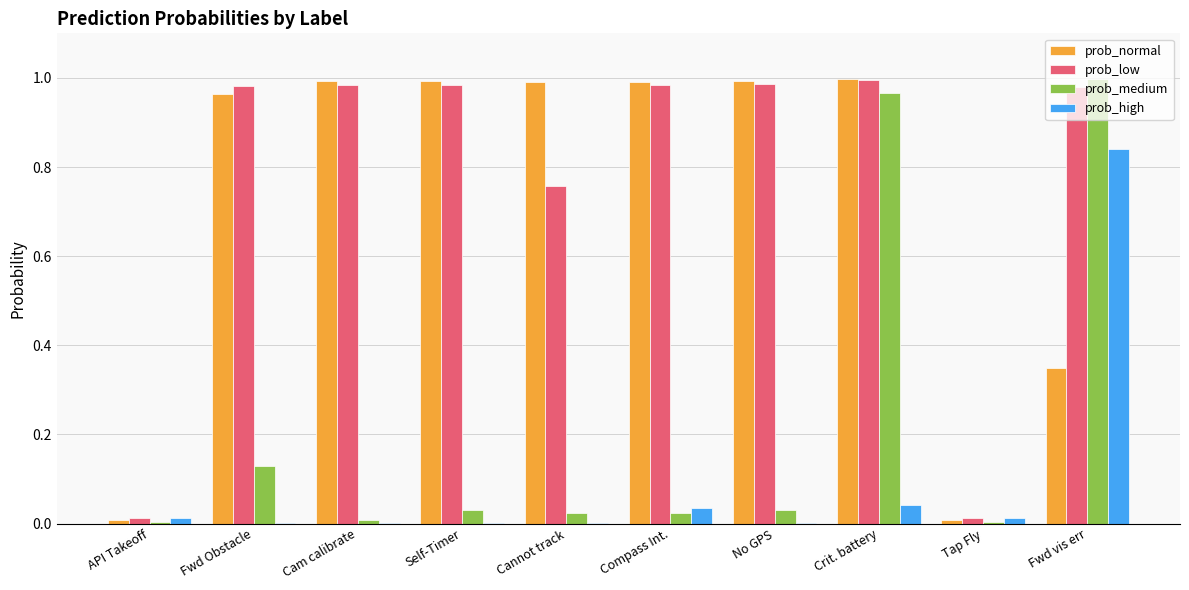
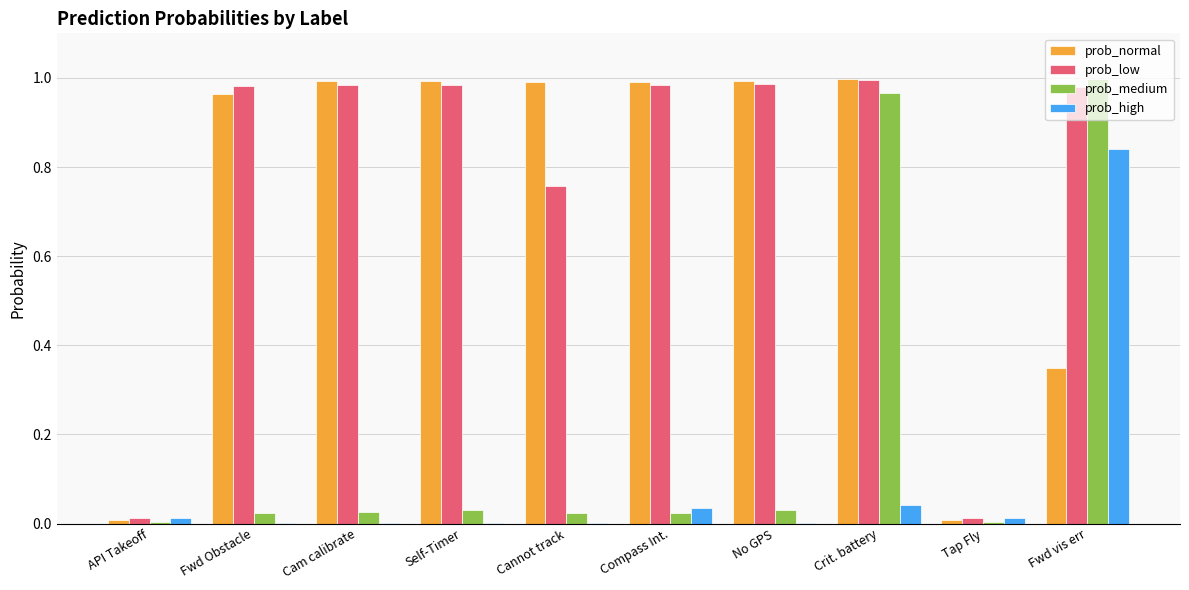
  {
    "prob_normal": {
      "API Takeoff": 0.01,
      "Fwd Obstacle": 0.96,
      "Cam calibrate": 0.99,
      "Self-Timer": 0.99,
      "Cannot track": 0.99,
      "Compass Int.": 0.99,
      "No GPS": 0.99,
      "Crit. battery": 1.00,
      "Tap Fly": 0.01,
      "Fwd vis err": 0.35
    },
    "prob_low": {
      "API Takeoff": 0.01,
      "Fwd Obstacle": 0.98,
      "Cam calibrate": 0.98,
      "Self-Timer": 0.98,
      "Cannot track": 0.76,
      "Compass Int.": 0.98,
      "No GPS": 0.99,
      "Crit. battery": 1.00,
      "Tap Fly": 0.01
    },
    "prob_medium": {
-     "Fwd Obstacle": 0.13,
-     "Cam calibrate": 0.01,
+     "Fwd Obstacle": 0.02,
+     "Cam calibrate": 0.03,
      "Self-Timer": 0.03,
      "Cannot track": 0.02,
      "Compass Int.": 0.02,
      "No GPS": 0.03,
      "Crit. battery": 0.97
    },
    "prob_high": {
      "API Takeoff": 0.01,
      "Compass Int.": 0.03,
      "Crit. battery": 0.04,
      "Tap Fly": 0.01,
      "Fwd vis err": 0.84
    }
  }
